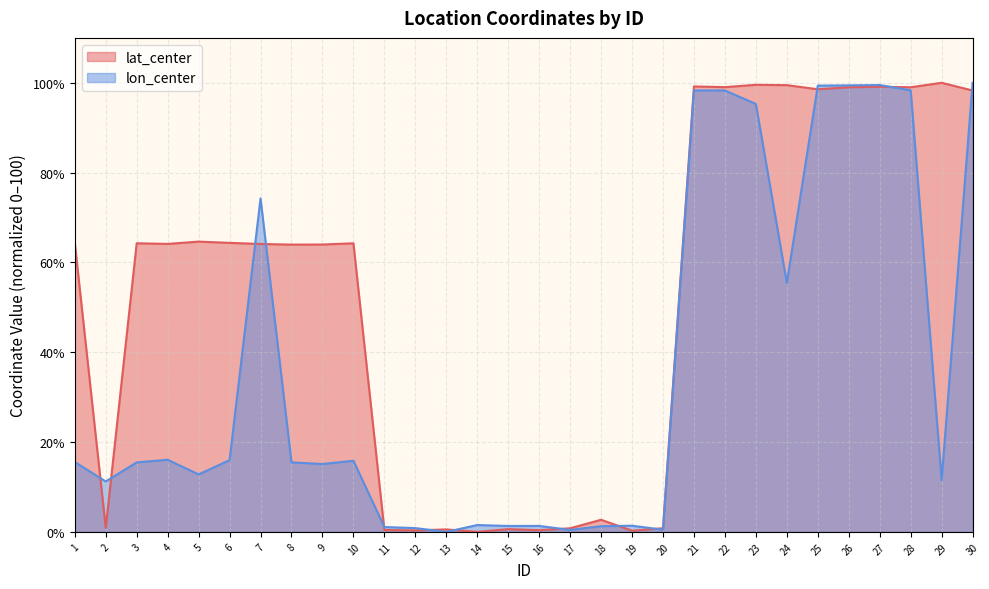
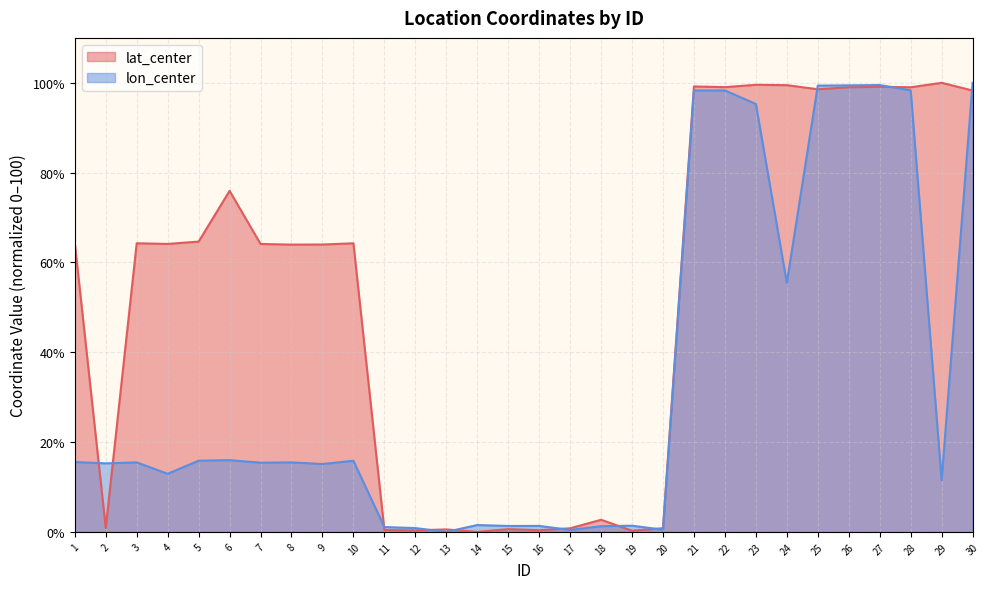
  {
    "lat_center": {
      "1": "64%",
      "2": "1%",
      "3": "64%",
      "4": "64%",
      "5": "65%",
-     "6": "64%",
+     "6": "76%",
      "7": "64%",
      "8": "64%",
      "9": "64%",
      "10": "64%",
      "11": "0%",
      "14": "0%",
      "15": "1%",
      "16": "0%",
      "18": "3%",
      "19": "0%",
      "21": "99%",
      "22": "99%",
      "23": "100%",
      "24": "99%",
      "25": "99%",
      "28": "99%",
      "29": "100%",
      "30": "98%"
    },
    "lon_center": {
      "1": "16%",
-     "2": "11%",
+     "2": "15%",
      "3": "15%",
-     "4": "16%",
-     "5": "13%",
+     "4": "13%",
+     "5": "16%",
      "6": "16%",
-     "7": "74%",
+     "7": "15%",
      "8": "15%",
      "9": "15%",
      "10": "16%",
      "11": "1%",
      "14": "2%",
      "15": "1%",
      "16": "1%",
      "18": "1%",
      "19": "1%",
      "21": "98%",
      "22": "98%",
      "23": "95%",
      "24": "55%",
      "25": "99%",
      "28": "98%",
      "29": "12%",
      "30": "100%"
    }
  }
